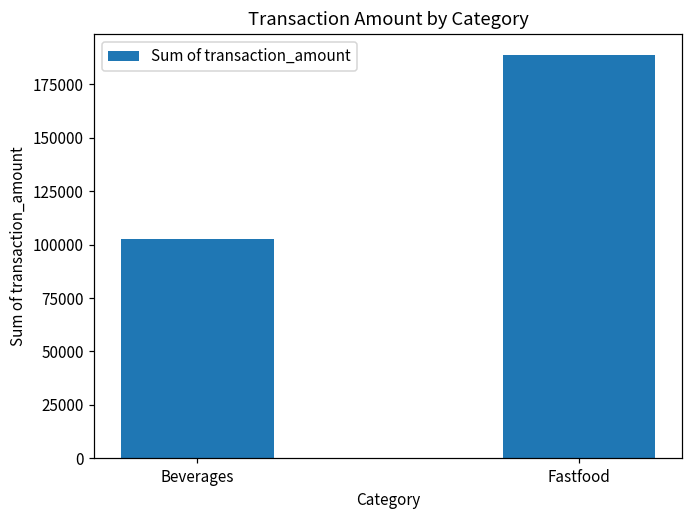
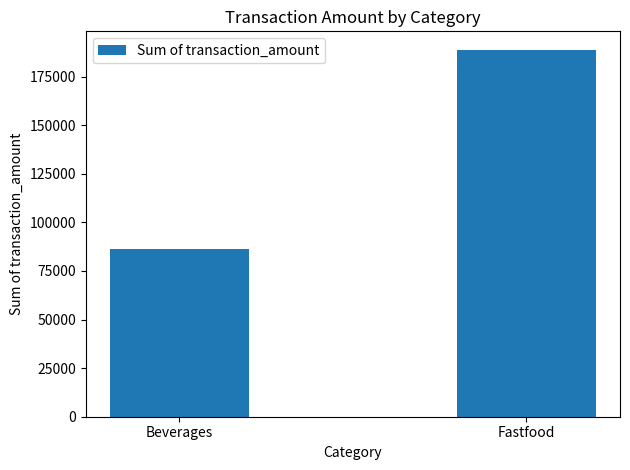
  {
-   "Beverages": 103000,
+   "Beverages": 86000,
    "Fastfood": 189000
  }
